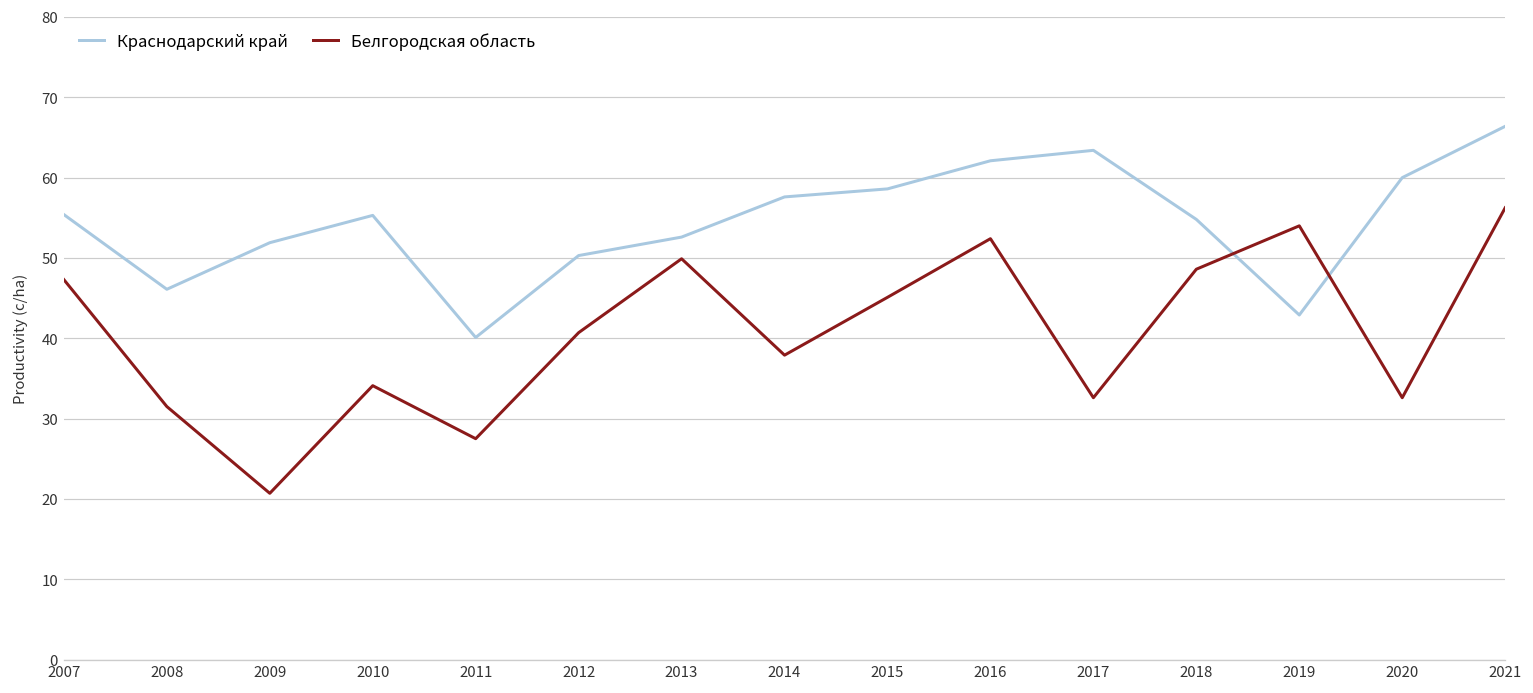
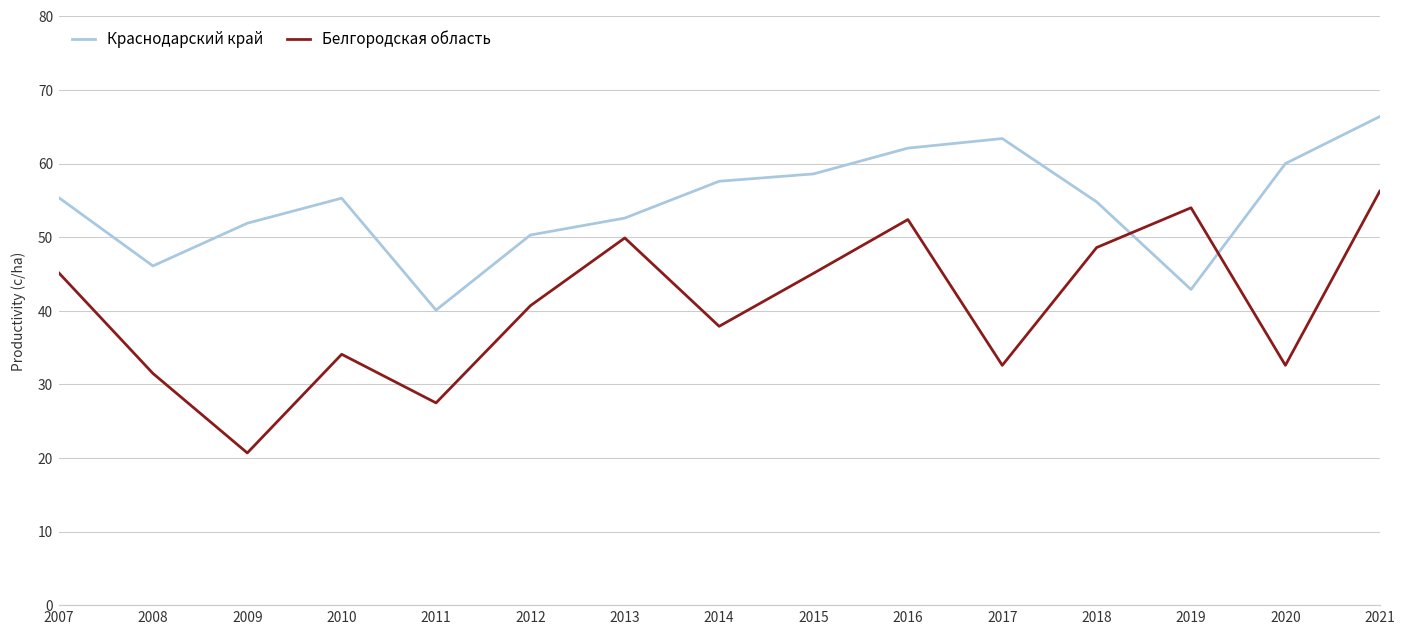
  {
    "Краснодарский край": {
      "2007": 55,
      "2008": 46,
      "2009": 52,
      "2010": 55,
      "2011": 40,
      "2012": 50,
      "2013": 53,
      "2014": 58,
      "2015": 59,
      "2016": 62,
      "2017": 63,
      "2018": 55,
      "2019": 43,
      "2020": 60,
      "2021": 66
    },
    "Белгородская область": {
-     "2007": 47,
+     "2007": 45,
      "2008": 32,
      "2009": 21,
      "2010": 34,
      "2011": 28,
      "2012": 41,
      "2013": 50,
      "2014": 38,
      "2015": 45,
      "2016": 52,
      "2017": 33,
      "2018": 49,
      "2019": 54,
      "2020": 33,
      "2021": 56
    }
  }
